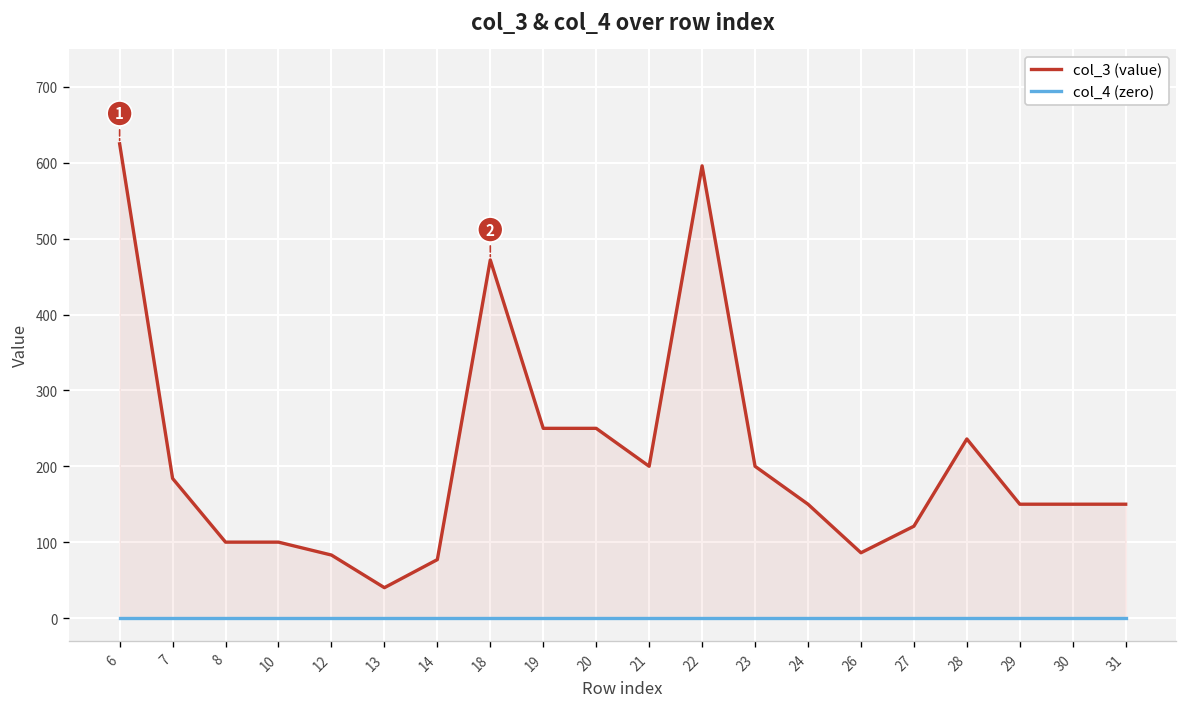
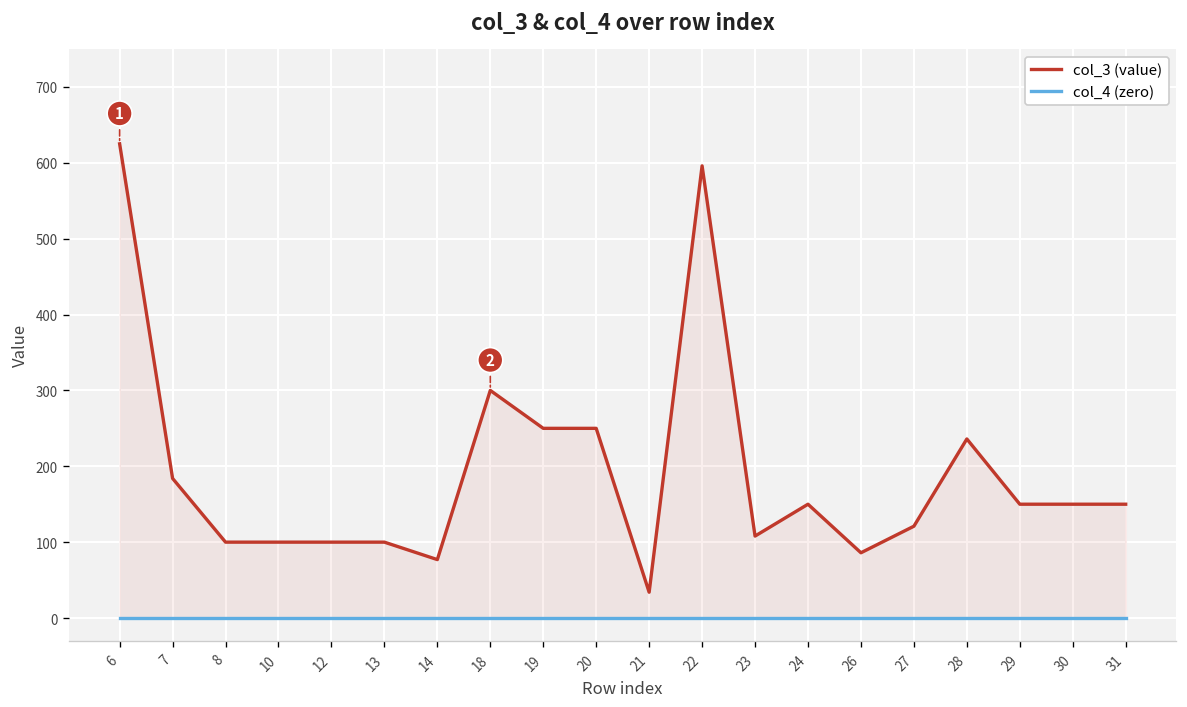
  {
    "col_3 (value)": {
      "7": 180,
      "8": 100,
      "10": 100,
-     "12": 80,
-     "13": 40,
+     "12": 100,
+     "13": 100,
      "14": 80,
-     "18": 470,
+     "18": 300,
      "19": 250,
      "20": 250,
-     "21": 200,
+     "21": 30,
      "22": 600,
-     "23": 200,
+     "23": 110,
      "24": 150,
      "26": 90,
      "27": 120,
      "28": 240,
      "29": 150,
      "30": 150,
      "31": 150
    },
    "col_4 (zero)": {
      "6": 0,
      "7": 0,
      "8": 0,
      "10": 0,
      "12": 0,
      "13": 0,
      "14": 0,
      "18": 0,
      "19": 0,
      "20": 0,
      "21": 0,
      "22": 0,
      "23": 0,
      "24": 0,
      "26": 0,
      "27": 0,
      "28": 0,
      "29": 0,
      "30": 0,
      "31": 0
    }
  }
